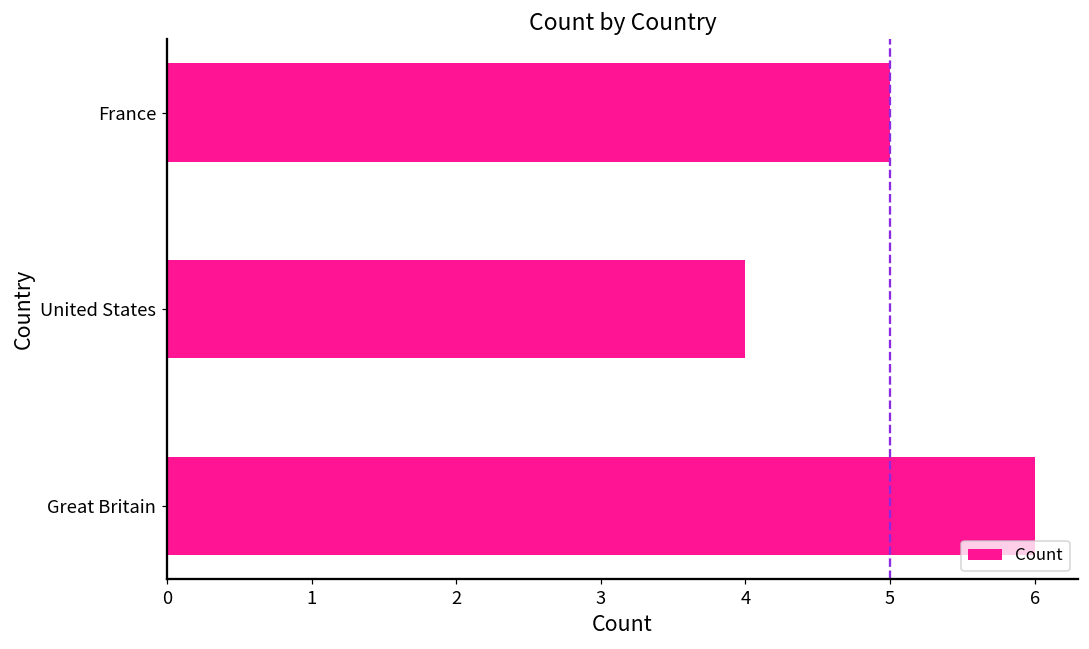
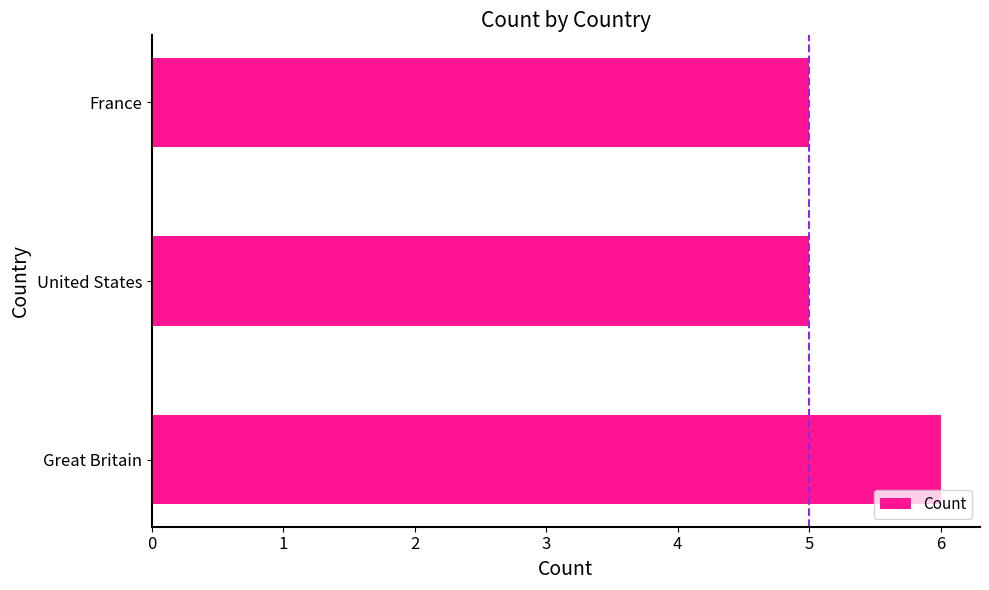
  {
    "France": 5,
-   "United States": 4,
+   "United States": 5,
    "Great Britain": 6
  }
